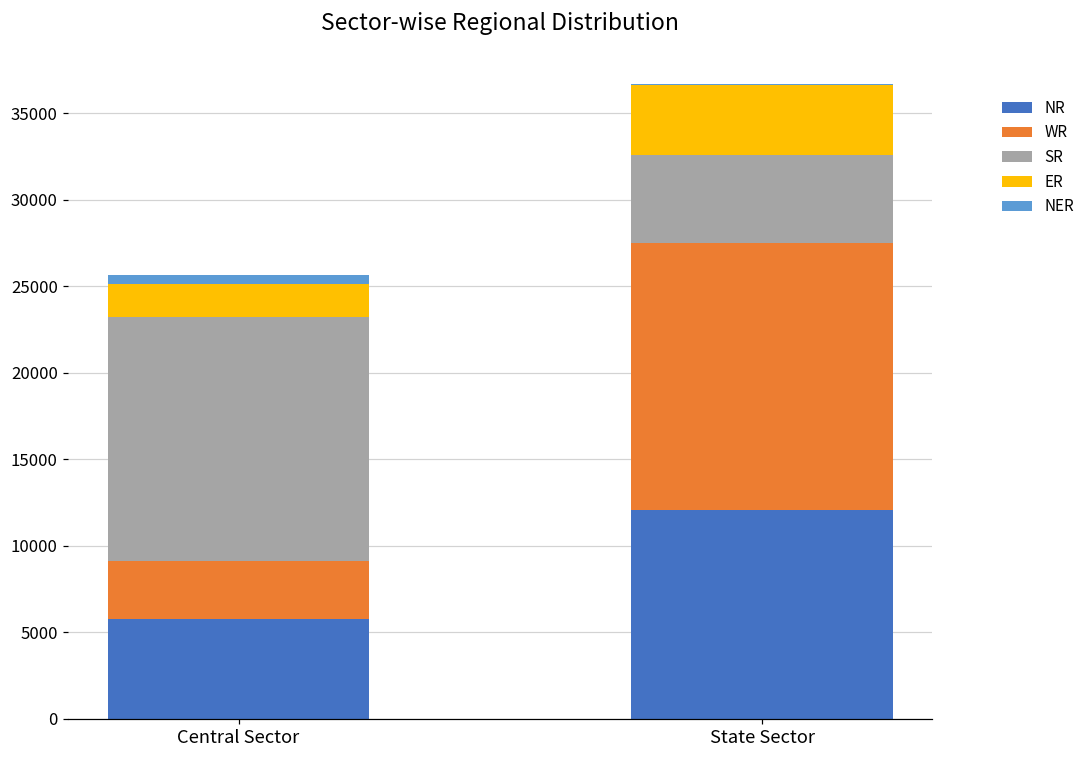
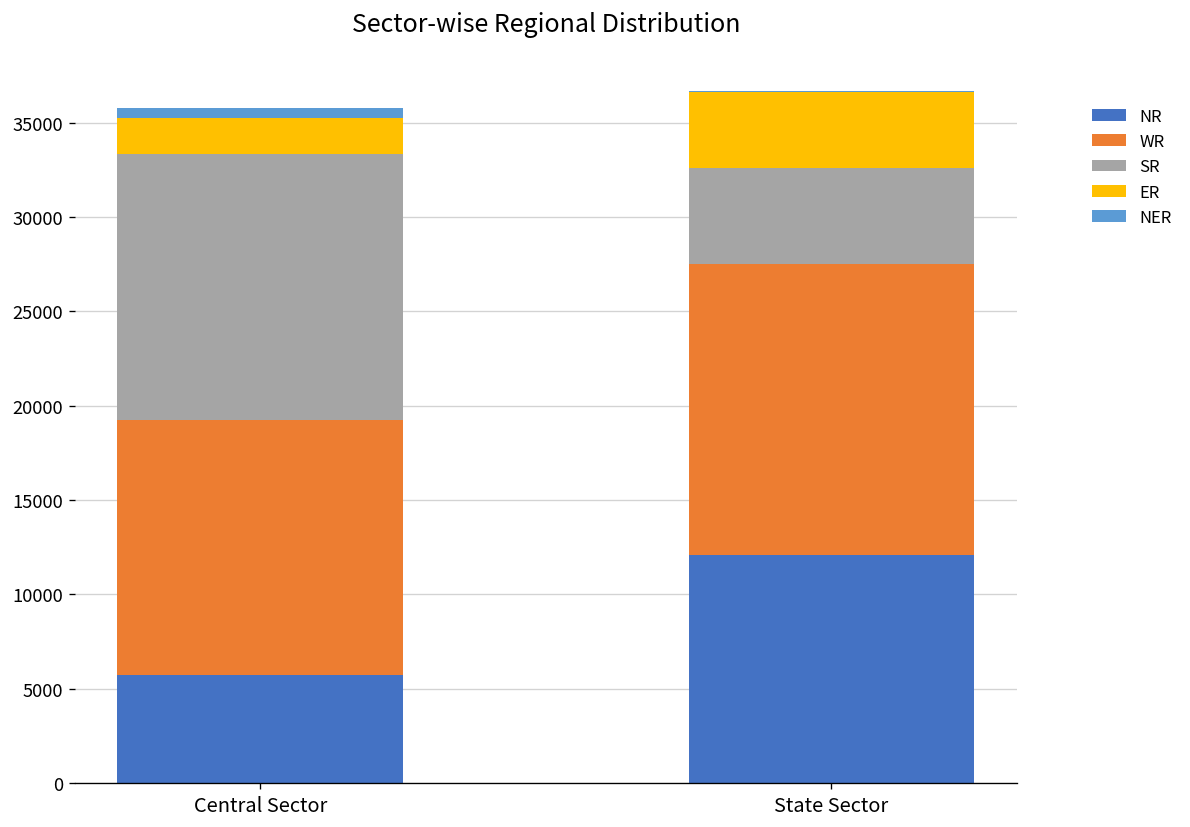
  {
    "WR": {
-     "Central Sector": 3400,
+     "Central Sector": 13500,
      "State Sector": 15400
    },
    "SR": {
      "Central Sector": 14100,
      "State Sector": 5100
    },
    "ER": {
      "Central Sector": 1900,
      "State Sector": 4100
    }
  }
